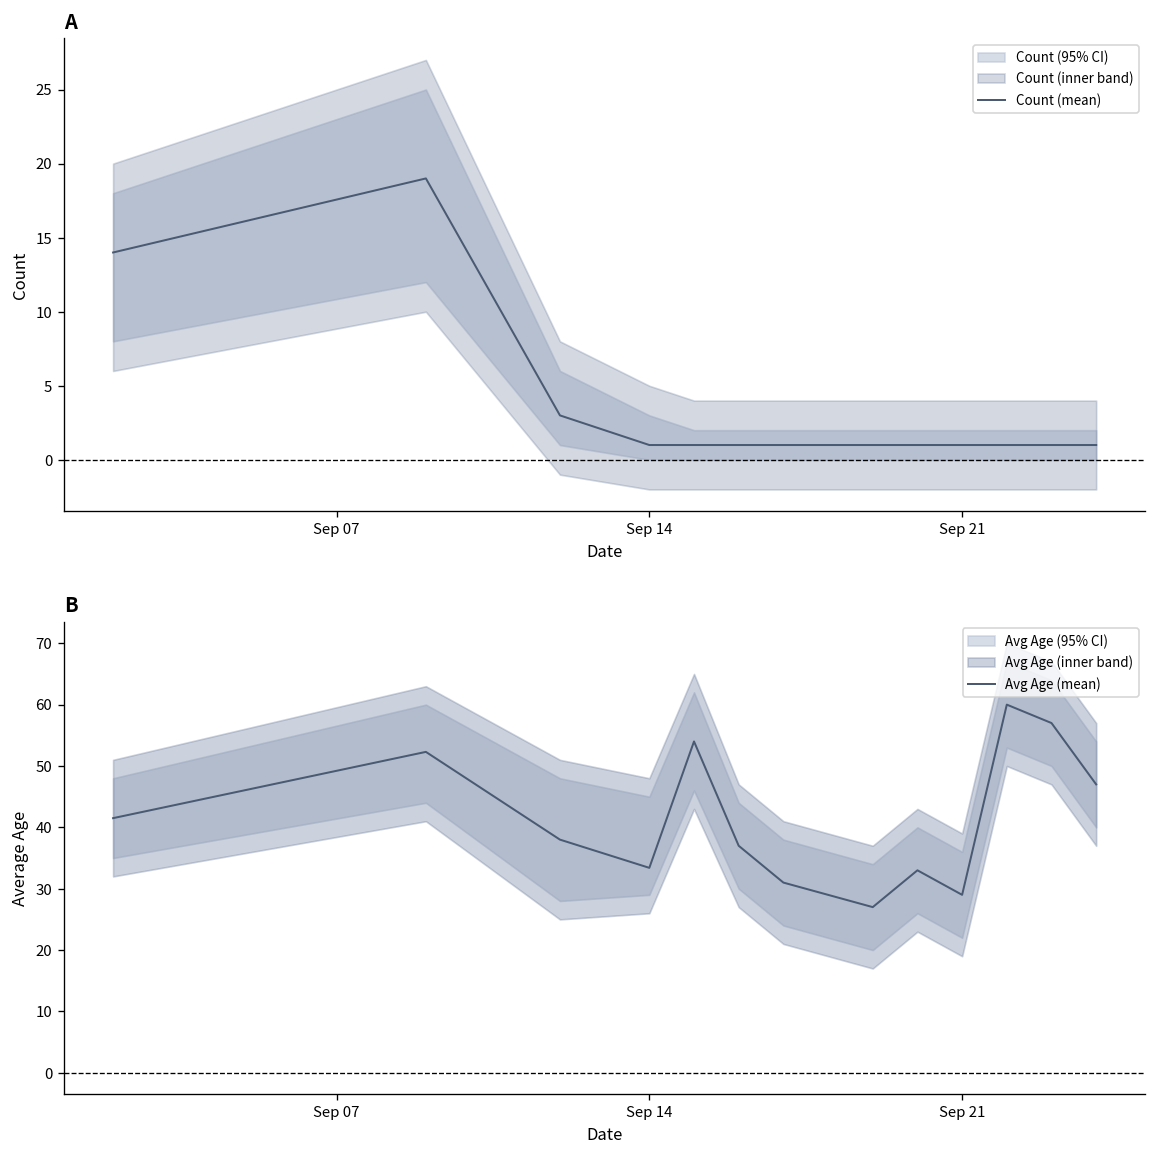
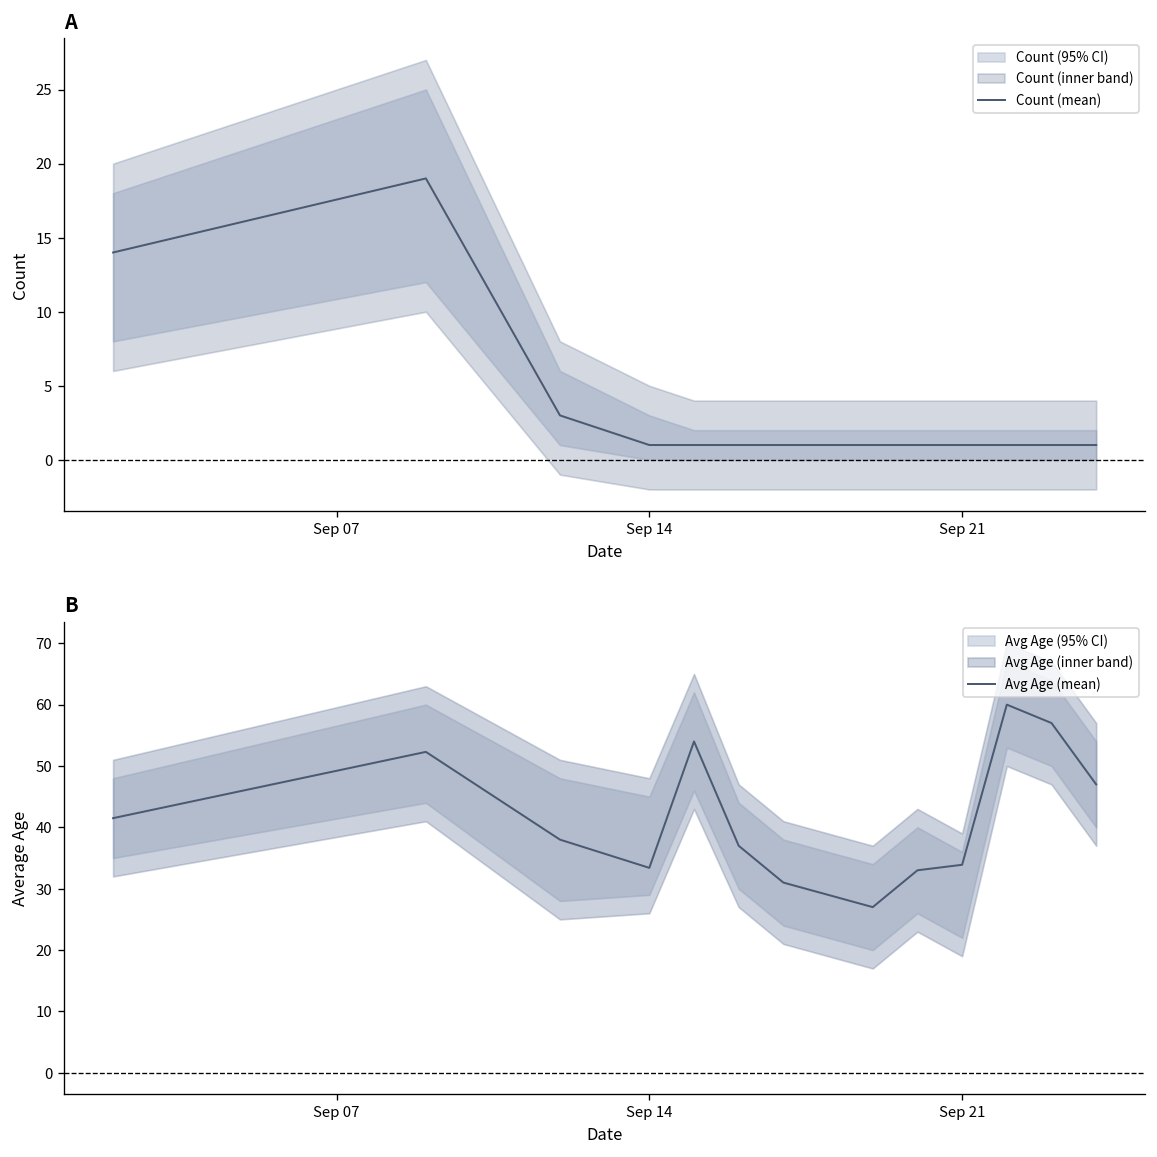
  {
    "A": {
      "Count (mean)": {
        "Sep 14": 1.0,
        "Sep 21": 1.0
      }
    },
    "B": {
      "Avg Age (mean)": {
        "Sep 14": 33,
-       "Sep 21": 29
+       "Sep 21": 34
      }
    }
  }
